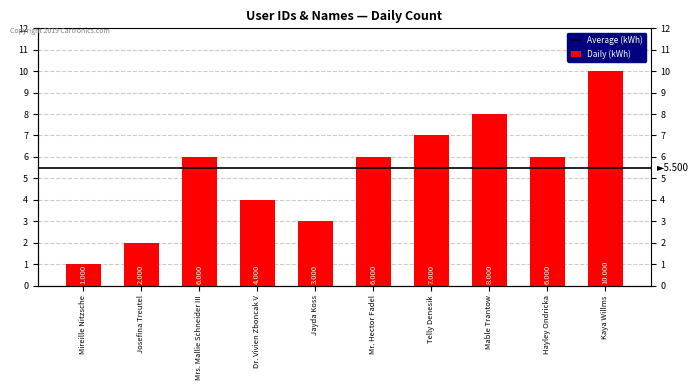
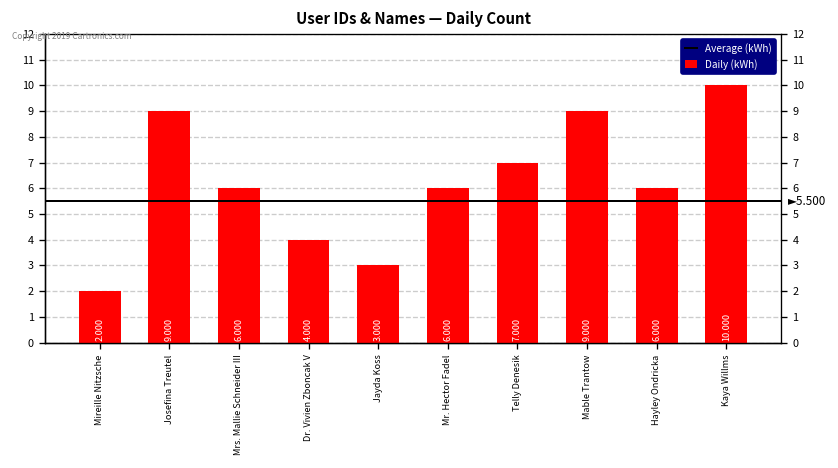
  {
-   "Mireille Nitzsche": 1.000,
-   "Josefina Treutel": 2.000,
+   "Mireille Nitzsche": 2.000,
+   "Josefina Treutel": 9.000,
    "Mrs. Mallie Schneider III": 6.000,
    "Dr. Vivien Zboncak V": 4.000,
    "Jayda Koss": 3.000,
    "Mr. Hector Fadel": 6.000,
    "Telly Denesik": 7.000,
-   "Mable Trantow": 8.000,
+   "Mable Trantow": 9.000,
    "Hayley Ondricka": 6.000,
    "Kaya Willms": 10.000
  }
